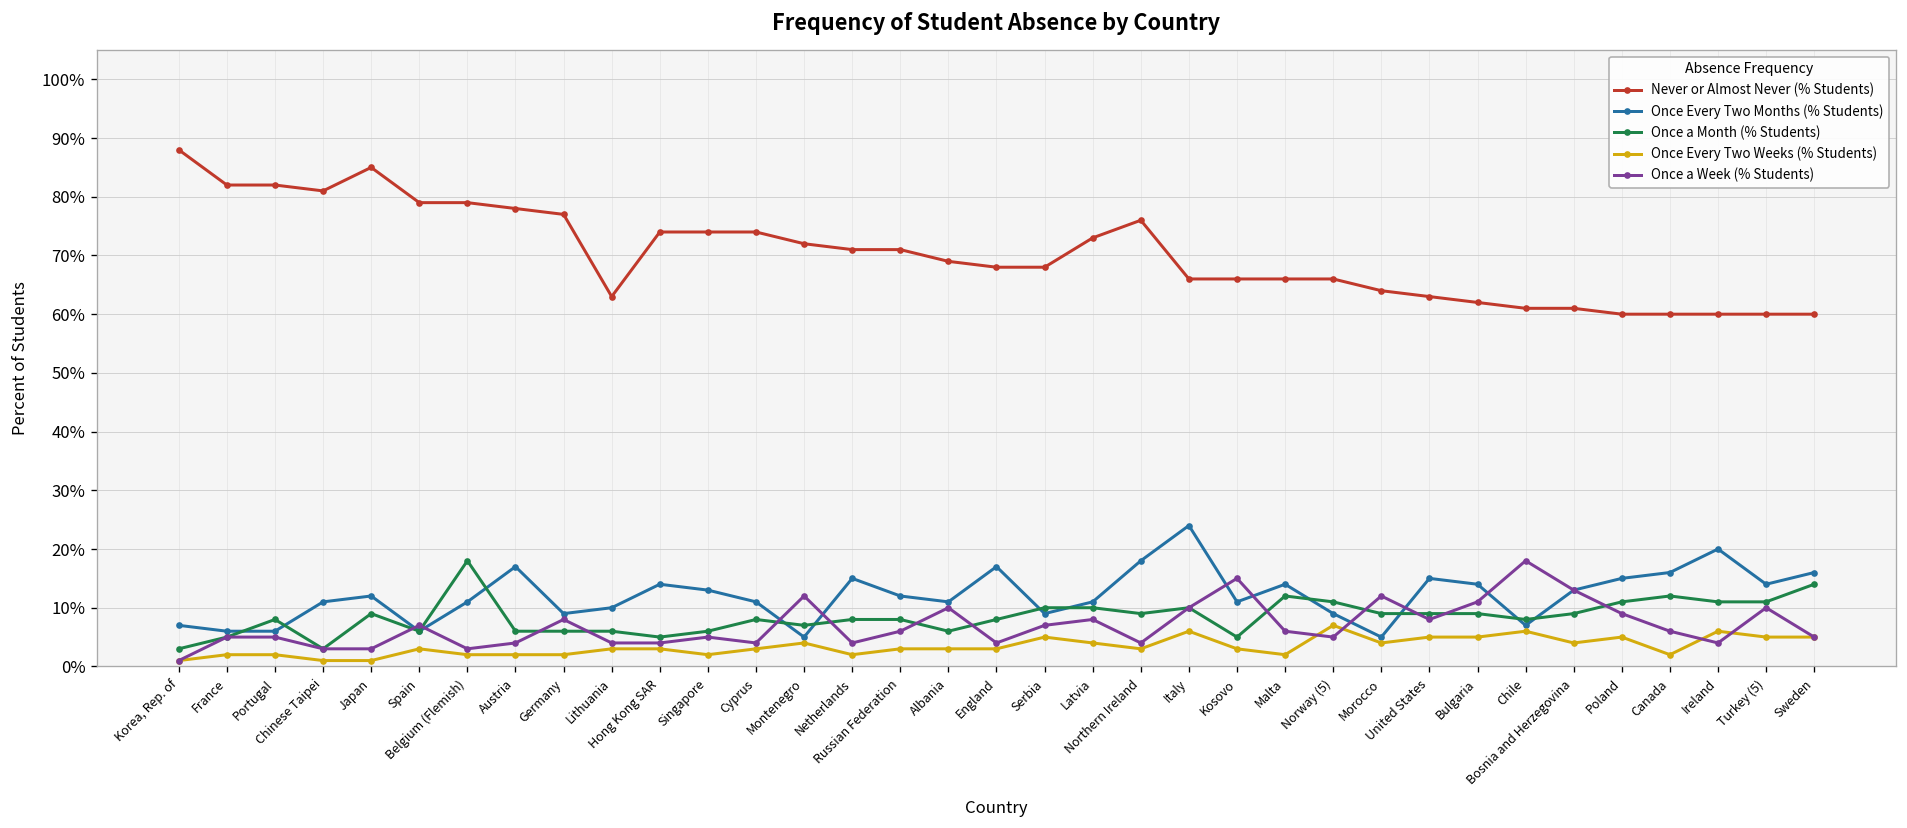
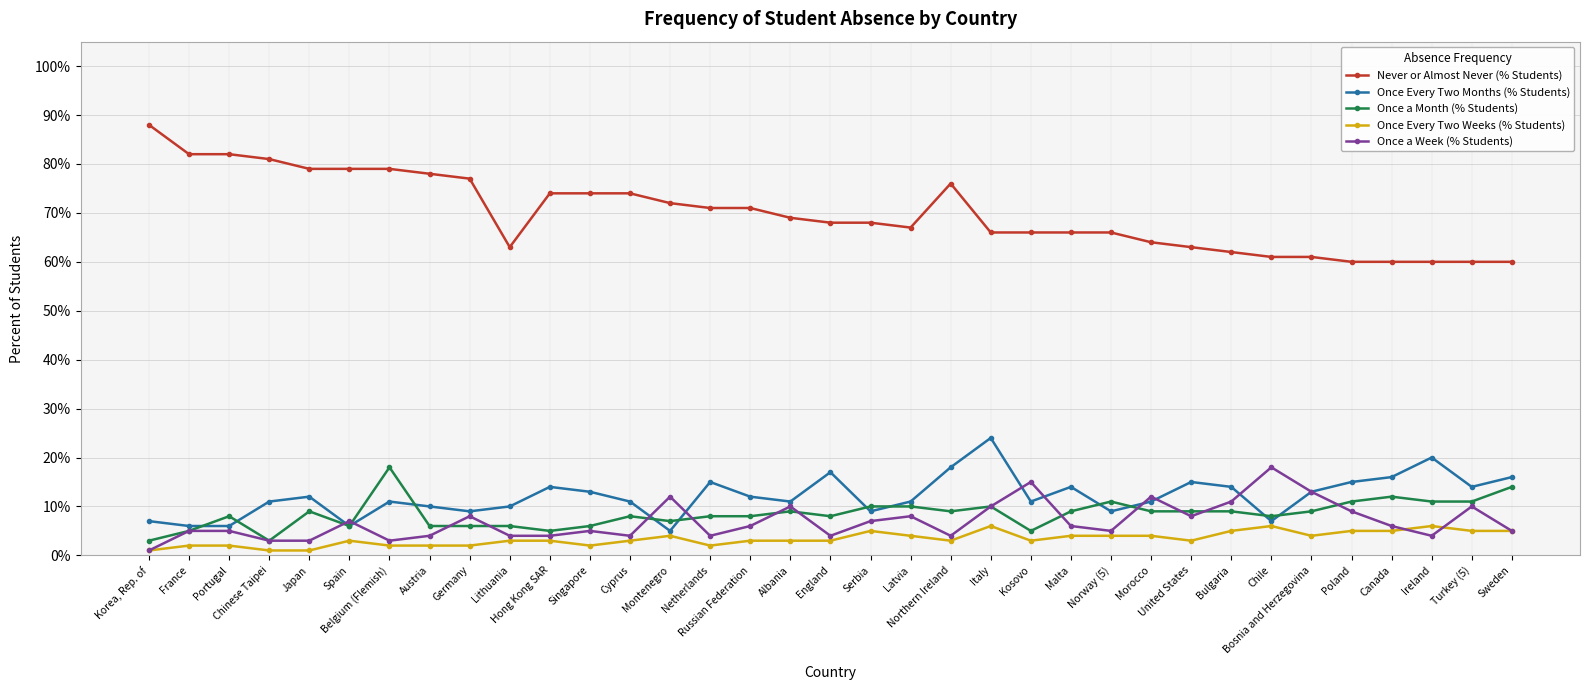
  {
    "Never or Almost Never (% Students)": {
      "Korea, Rep. of": "88%",
      "France": "82%",
      "Portugal": "82%",
      "Chinese Taipei": "81%",
-     "Japan": "85%",
+     "Japan": "79%",
      "Spain": "79%",
      "Belgium (Flemish)": "79%",
      "Austria": "78%",
      "Germany": "77%",
      "Lithuania": "63%",
      "Hong Kong SAR": "74%",
      "Singapore": "74%",
      "Cyprus": "74%",
      "Montenegro": "72%",
      "Netherlands": "71%",
      "Russian Federation": "71%",
      "Albania": "69%",
      "England": "68%",
      "Serbia": "68%",
-     "Latvia": "73%",
+     "Latvia": "67%",
      "Northern Ireland": "76%",
      "Italy": "66%",
      "Kosovo": "66%",
      "Malta": "66%",
      "Norway (5)": "66%",
      "Morocco": "64%",
      "United States": "63%",
      "Bulgaria": "62%",
      "Chile": "61%",
      "Bosnia and Herzegovina": "61%",
      "Poland": "60%",
      "Canada": "60%",
      "Ireland": "60%",
      "Turkey (5)": "60%",
      "Sweden": "60%"
    },
    "Once Every Two Months (% Students)": {
      "Korea, Rep. of": "7%",
      "France": "6%",
      "Portugal": "6%",
      "Chinese Taipei": "11%",
      "Japan": "12%",
      "Belgium (Flemish)": "11%",
-     "Austria": "17%",
+     "Austria": "10%",
      "Germany": "9%",
      "Lithuania": "10%",
      "Hong Kong SAR": "14%",
      "Singapore": "13%",
      "Cyprus": "11%",
      "Montenegro": "5%",
      "Netherlands": "15%",
      "Russian Federation": "12%",
      "Albania": "11%",
      "England": "17%",
      "Serbia": "9%",
      "Latvia": "11%",
      "Northern Ireland": "18%",
      "Italy": "24%",
      "Kosovo": "11%",
      "Malta": "14%",
      "Norway (5)": "9%",
-     "Morocco": "5%",
+     "Morocco": "11%",
      "United States": "15%",
      "Bulgaria": "14%",
      "Chile": "7%",
      "Poland": "15%",
      "Canada": "16%",
      "Ireland": "20%",
      "Turkey (5)": "14%",
      "Sweden": "16%"
    },
    "Once a Month (% Students)": {
      "Korea, Rep. of": "3%",
      "Portugal": "8%",
      "Japan": "9%",
      "Belgium (Flemish)": "18%",
      "Austria": "6%",
      "Germany": "6%",
      "Lithuania": "6%",
      "Hong Kong SAR": "5%",
      "Singapore": "6%",
      "Cyprus": "8%",
      "Montenegro": "7%",
      "Netherlands": "8%",
      "Russian Federation": "8%",
-     "Albania": "6%",
+     "Albania": "9%",
      "England": "8%",
      "Serbia": "10%",
      "Latvia": "10%",
      "Northern Ireland": "9%",
      "Kosovo": "5%",
-     "Malta": "12%",
+     "Malta": "9%",
      "Norway (5)": "11%",
      "Morocco": "9%",
      "United States": "9%",
      "Bulgaria": "9%",
      "Chile": "8%",
      "Bosnia and Herzegovina": "9%",
      "Poland": "11%",
      "Canada": "12%",
      "Ireland": "11%",
      "Turkey (5)": "11%",
      "Sweden": "14%"
    },
    "Once Every Two Weeks (% Students)": {
      "France": "2%",
      "Portugal": "2%",
      "Chinese Taipei": "1%",
      "Japan": "1%",
      "Spain": "3%",
      "Belgium (Flemish)": "2%",
      "Austria": "2%",
      "Germany": "2%",
      "Lithuania": "3%",
      "Hong Kong SAR": "3%",
      "Singapore": "2%",
      "Cyprus": "3%",
      "Montenegro": "4%",
      "Netherlands": "2%",
      "Russian Federation": "3%",
      "Albania": "3%",
      "England": "3%",
      "Serbia": "5%",
      "Latvia": "4%",
      "Northern Ireland": "3%",
      "Italy": "6%",
      "Kosovo": "3%",
-     "Malta": "2%",
-     "Norway (5)": "7%",
+     "Malta": "4%",
+     "Norway (5)": "4%",
      "Morocco": "4%",
-     "United States": "5%",
+     "United States": "3%",
      "Bulgaria": "5%",
      "Chile": "6%",
      "Bosnia and Herzegovina": "4%",
      "Poland": "5%",
-     "Canada": "2%",
+     "Canada": "5%",
      "Ireland": "6%",
      "Turkey (5)": "5%"
    },
    "Once a Week (% Students)": {
      "Portugal": "5%",
      "Japan": "3%",
      "Spain": "7%",
      "Belgium (Flemish)": "3%",
      "Austria": "4%",
      "Germany": "8%",
      "Lithuania": "4%",
      "Hong Kong SAR": "4%",
      "Singapore": "5%",
      "Cyprus": "4%",
      "Montenegro": "12%",
      "Netherlands": "4%",
      "Russian Federation": "6%",
      "Albania": "10%",
      "England": "4%",
      "Serbia": "7%",
      "Latvia": "8%",
      "Northern Ireland": "4%",
      "Kosovo": "15%",
      "Malta": "6%",
      "Norway (5)": "5%",
      "Morocco": "12%",
      "United States": "8%",
      "Bulgaria": "11%",
      "Chile": "18%",
      "Poland": "9%",
      "Canada": "6%",
      "Ireland": "4%",
      "Turkey (5)": "10%"
    }
  }
